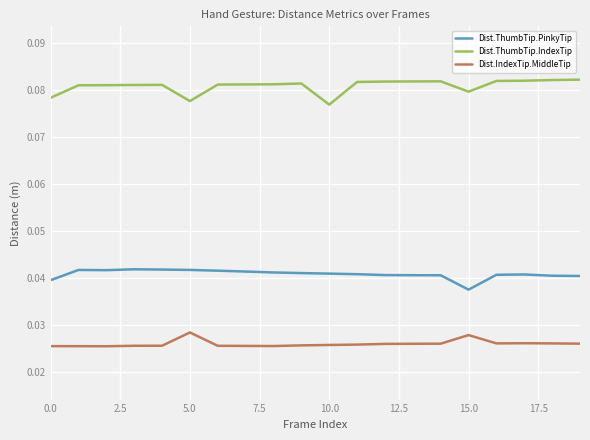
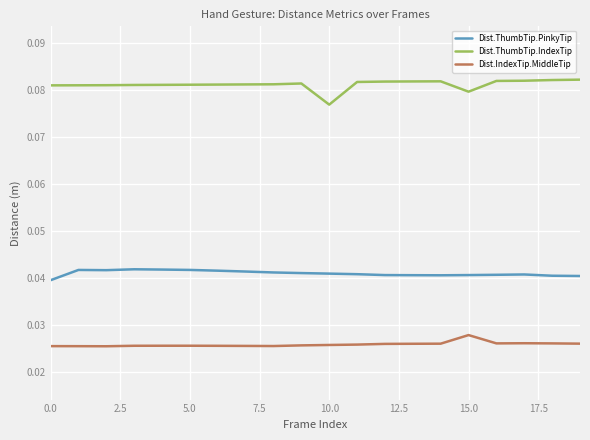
  {
    "Dist.ThumbTip.PinkyTip": {
      "0.0": 0.040,
      "5.0": 0.042,
      "10.0": 0.041,
-     "15.0": 0.038
+     "15.0": 0.041
    },
    "Dist.ThumbTip.IndexTip": {
-     "0.0": 0.078,
-     "5.0": 0.078,
+     "0.0": 0.081,
+     "5.0": 0.081,
      "10.0": 0.077,
      "15.0": 0.080
    },
    "Dist.IndexTip.MiddleTip": {
      "0.0": 0.026,
-     "5.0": 0.028,
+     "5.0": 0.026,
      "10.0": 0.026,
      "15.0": 0.028
    }
  }
